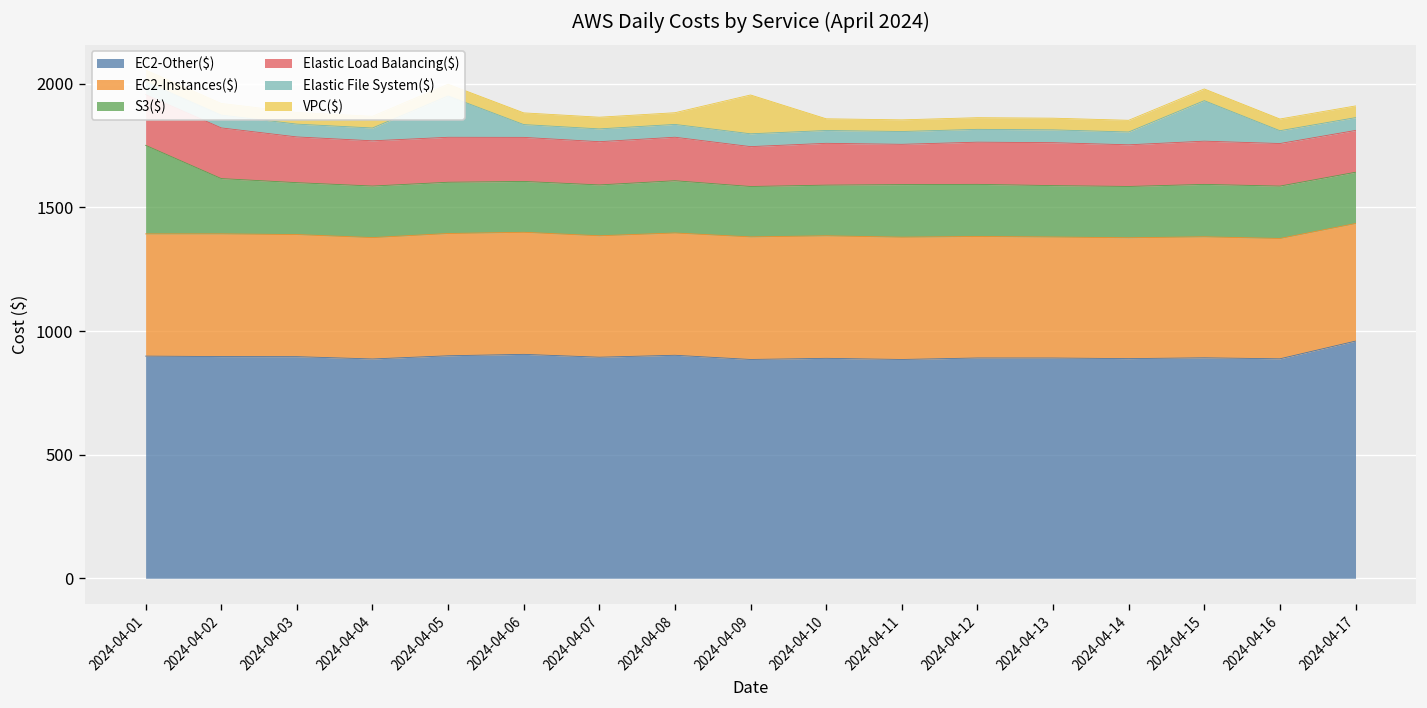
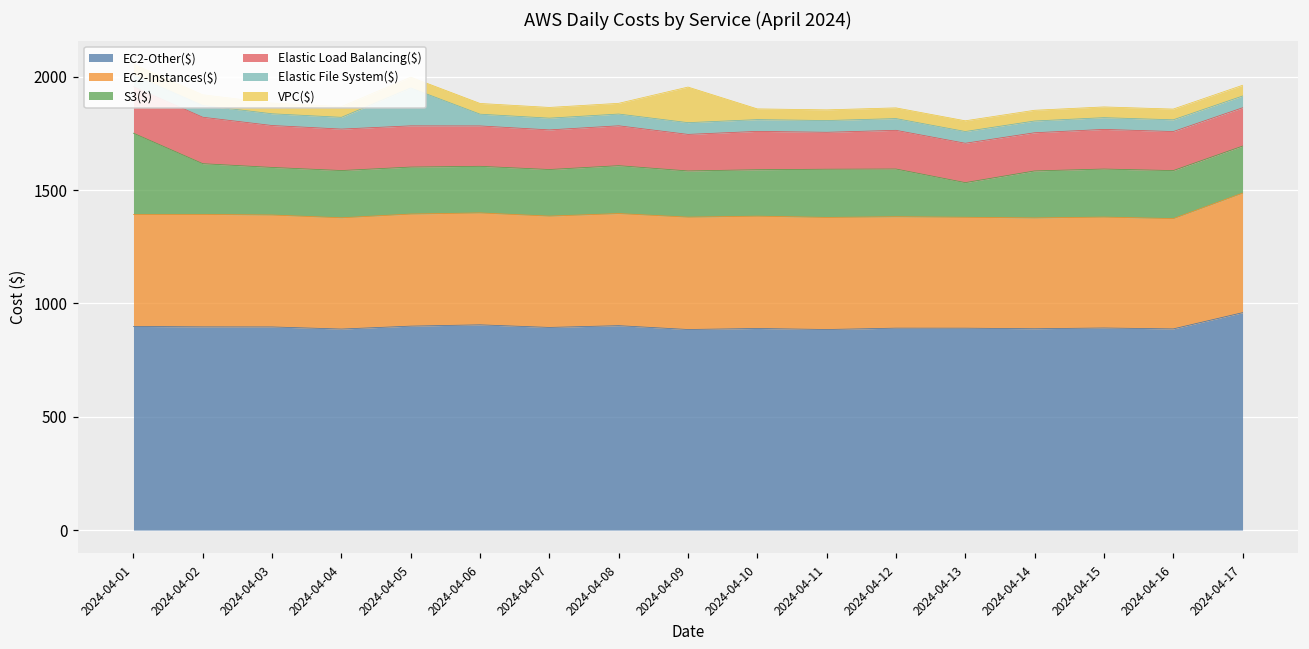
  {
    "EC2-Other($)": {
      "2024-04-01": 900,
      "2024-04-02": 900,
      "2024-04-03": 900,
      "2024-04-04": 890,
      "2024-04-05": 900,
      "2024-04-06": 910,
      "2024-04-07": 890,
      "2024-04-08": 900,
      "2024-04-09": 890,
      "2024-04-10": 890,
      "2024-04-11": 890,
      "2024-04-12": 890,
      "2024-04-13": 890,
      "2024-04-14": 890,
      "2024-04-15": 890,
      "2024-04-16": 890,
      "2024-04-17": 960
    },
    "EC2-Instances($)": {
      "2024-04-01": 490,
      "2024-04-02": 500,
      "2024-04-03": 490,
      "2024-04-04": 490,
      "2024-04-05": 490,
      "2024-04-06": 490,
      "2024-04-07": 490,
      "2024-04-08": 490,
      "2024-04-09": 500,
      "2024-04-10": 500,
      "2024-04-11": 490,
      "2024-04-12": 490,
      "2024-04-13": 490,
      "2024-04-14": 490,
      "2024-04-15": 490,
      "2024-04-16": 490,
-     "2024-04-17": 480
+     "2024-04-17": 530
    },
    "S3($)": {
      "2024-04-01": 360,
      "2024-04-02": 220,
      "2024-04-03": 210,
      "2024-04-04": 210,
      "2024-04-05": 210,
      "2024-04-06": 210,
      "2024-04-07": 210,
      "2024-04-08": 210,
      "2024-04-09": 200,
      "2024-04-10": 200,
      "2024-04-11": 210,
      "2024-04-12": 210,
-     "2024-04-13": 210,
+     "2024-04-13": 150,
      "2024-04-14": 210,
      "2024-04-15": 210,
      "2024-04-16": 210,
      "2024-04-17": 210
    },
    "Elastic Load Balancing($)": {
      "2024-04-02": 200,
      "2024-04-03": 180,
      "2024-04-04": 180,
      "2024-04-05": 180,
      "2024-04-06": 180,
      "2024-04-07": 170,
      "2024-04-08": 180,
      "2024-04-09": 160,
      "2024-04-10": 170,
      "2024-04-11": 160,
      "2024-04-12": 170,
      "2024-04-13": 170,
      "2024-04-14": 170,
      "2024-04-15": 170,
      "2024-04-16": 170,
      "2024-04-17": 170
    },
    "Elastic File System($)": {
      "2024-04-03": 50,
      "2024-04-04": 50,
      "2024-04-06": 50,
      "2024-04-07": 50,
      "2024-04-08": 50,
      "2024-04-09": 50,
      "2024-04-10": 50,
      "2024-04-11": 50,
      "2024-04-12": 50,
      "2024-04-13": 50,
      "2024-04-14": 50,
-     "2024-04-15": 160,
+     "2024-04-15": 50,
      "2024-04-16": 50,
      "2024-04-17": 50
    },
    "VPC($)": {
      "2024-04-04": 50,
      "2024-04-06": 50,
      "2024-04-07": 50,
      "2024-04-08": 50,
      "2024-04-09": 160,
      "2024-04-10": 50,
      "2024-04-11": 50,
      "2024-04-12": 50,
      "2024-04-13": 50,
      "2024-04-14": 50,
      "2024-04-15": 50,
      "2024-04-16": 50,
      "2024-04-17": 50
    }
  }
